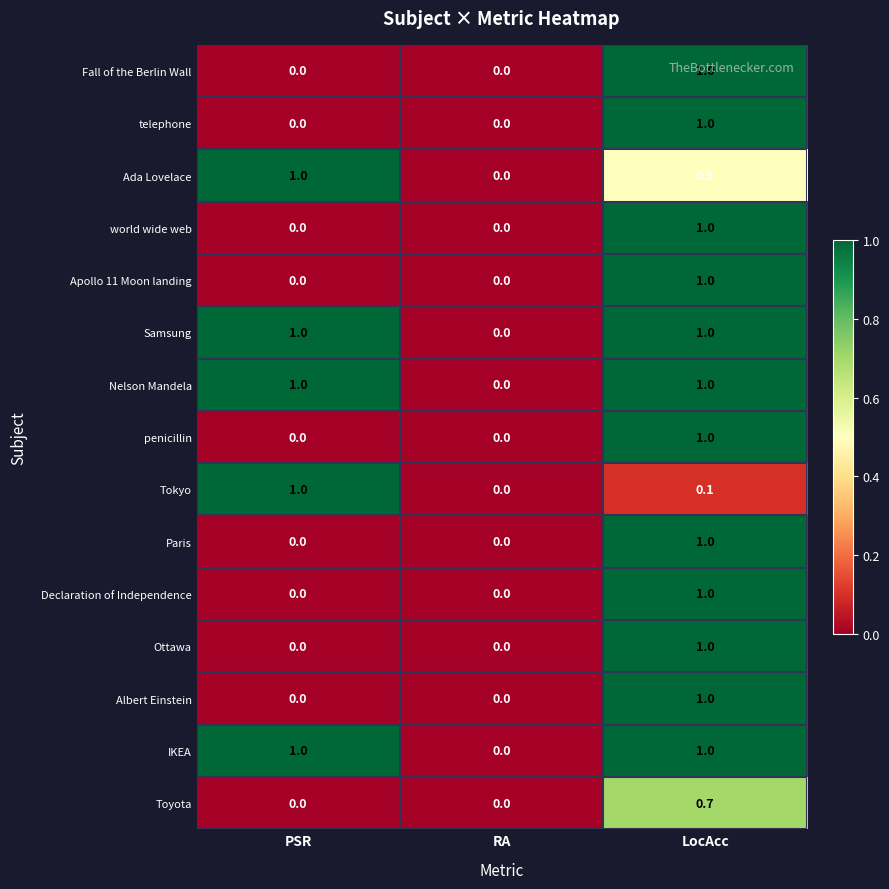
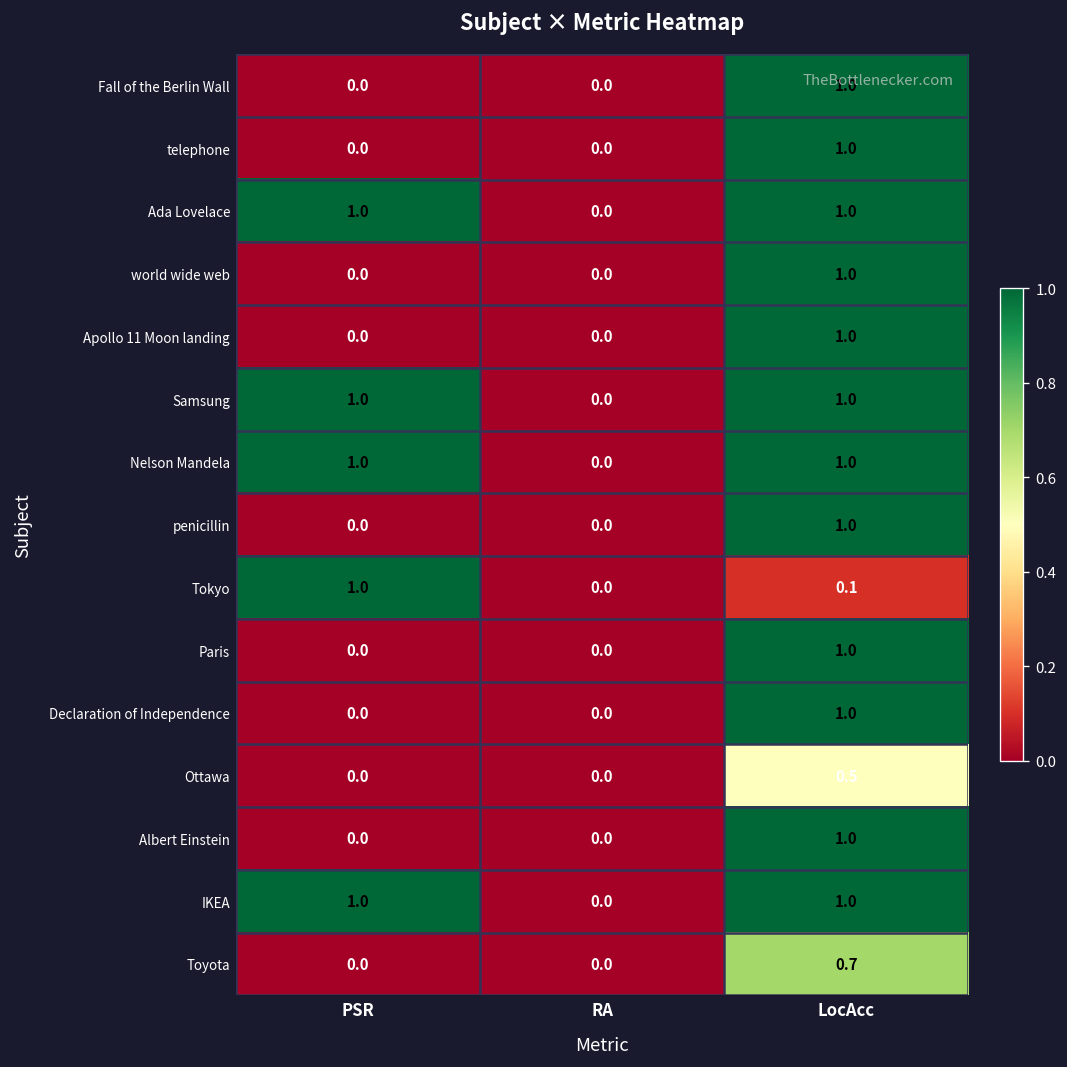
  {
    "Fall of the Berlin Wall": {
      "PSR": 0.0,
      "RA": 0.0
    },
    "telephone": {
      "PSR": 0.0,
      "RA": 0.0,
      "LocAcc": 1.0
    },
    "Ada Lovelace": {
      "PSR": 1.0,
      "RA": 0.0,
-     "LocAcc": 0.5
+     "LocAcc": 1.0
    },
    "world wide web": {
      "PSR": 0.0,
      "RA": 0.0,
      "LocAcc": 1.0
    },
    "Apollo 11 Moon landing": {
      "PSR": 0.0,
      "RA": 0.0,
      "LocAcc": 1.0
    },
    "Samsung": {
      "PSR": 1.0,
      "RA": 0.0,
      "LocAcc": 1.0
    },
    "Nelson Mandela": {
      "PSR": 1.0,
      "RA": 0.0,
      "LocAcc": 1.0
    },
    "penicillin": {
      "PSR": 0.0,
      "RA": 0.0,
      "LocAcc": 1.0
    },
    "Tokyo": {
      "PSR": 1.0,
      "RA": 0.0,
      "LocAcc": 0.1
    },
    "Paris": {
      "PSR": 0.0,
      "RA": 0.0,
      "LocAcc": 1.0
    },
    "Declaration of Independence": {
      "PSR": 0.0,
      "RA": 0.0,
      "LocAcc": 1.0
    },
    "Ottawa": {
      "PSR": 0.0,
      "RA": 0.0,
-     "LocAcc": 1.0
+     "LocAcc": 0.5
    },
    "Albert Einstein": {
      "PSR": 0.0,
      "RA": 0.0,
      "LocAcc": 1.0
    },
    "IKEA": {
      "PSR": 1.0,
      "RA": 0.0,
      "LocAcc": 1.0
    },
    "Toyota": {
      "PSR": 0.0,
      "RA": 0.0,
      "LocAcc": 0.7
    }
  }
